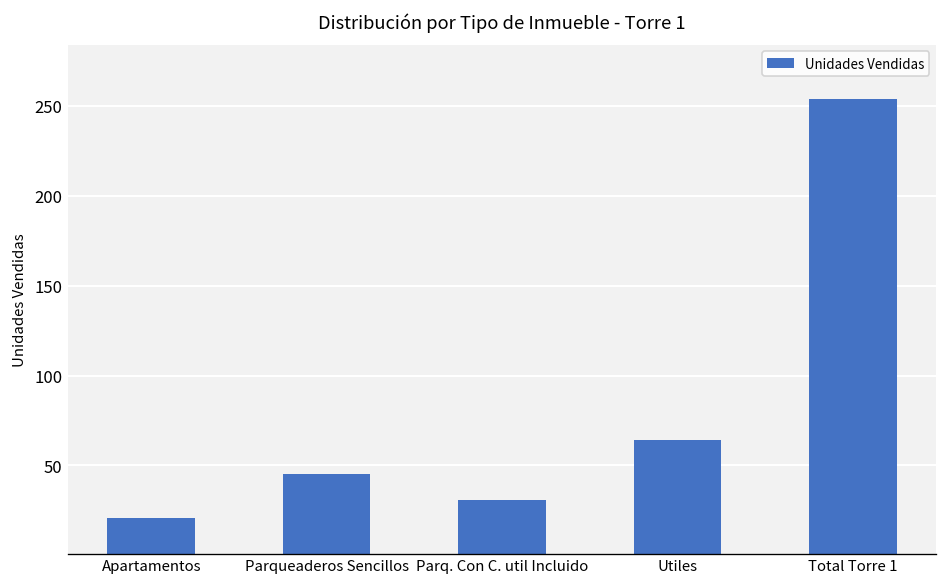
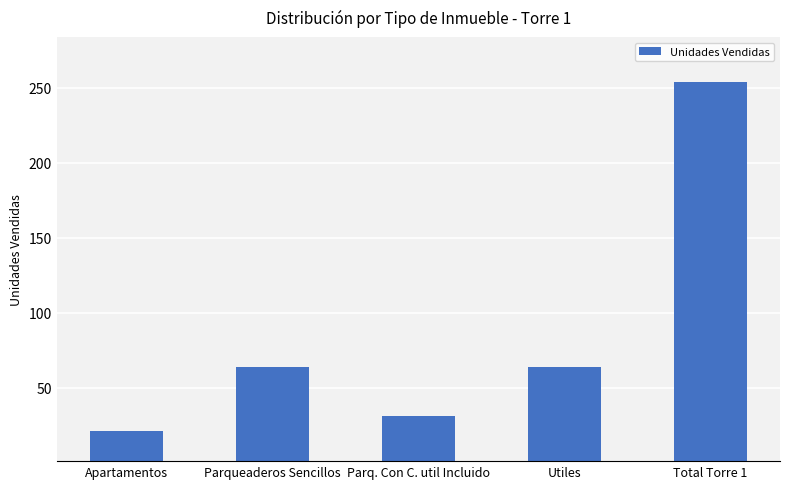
  {
    "Apartamentos": 21,
-   "Parqueaderos Sencillos": 45,
+   "Parqueaderos Sencillos": 64,
    "Parq. Con C. util Incluido": 31,
    "Utiles": 64,
    "Total Torre 1": 254
  }
